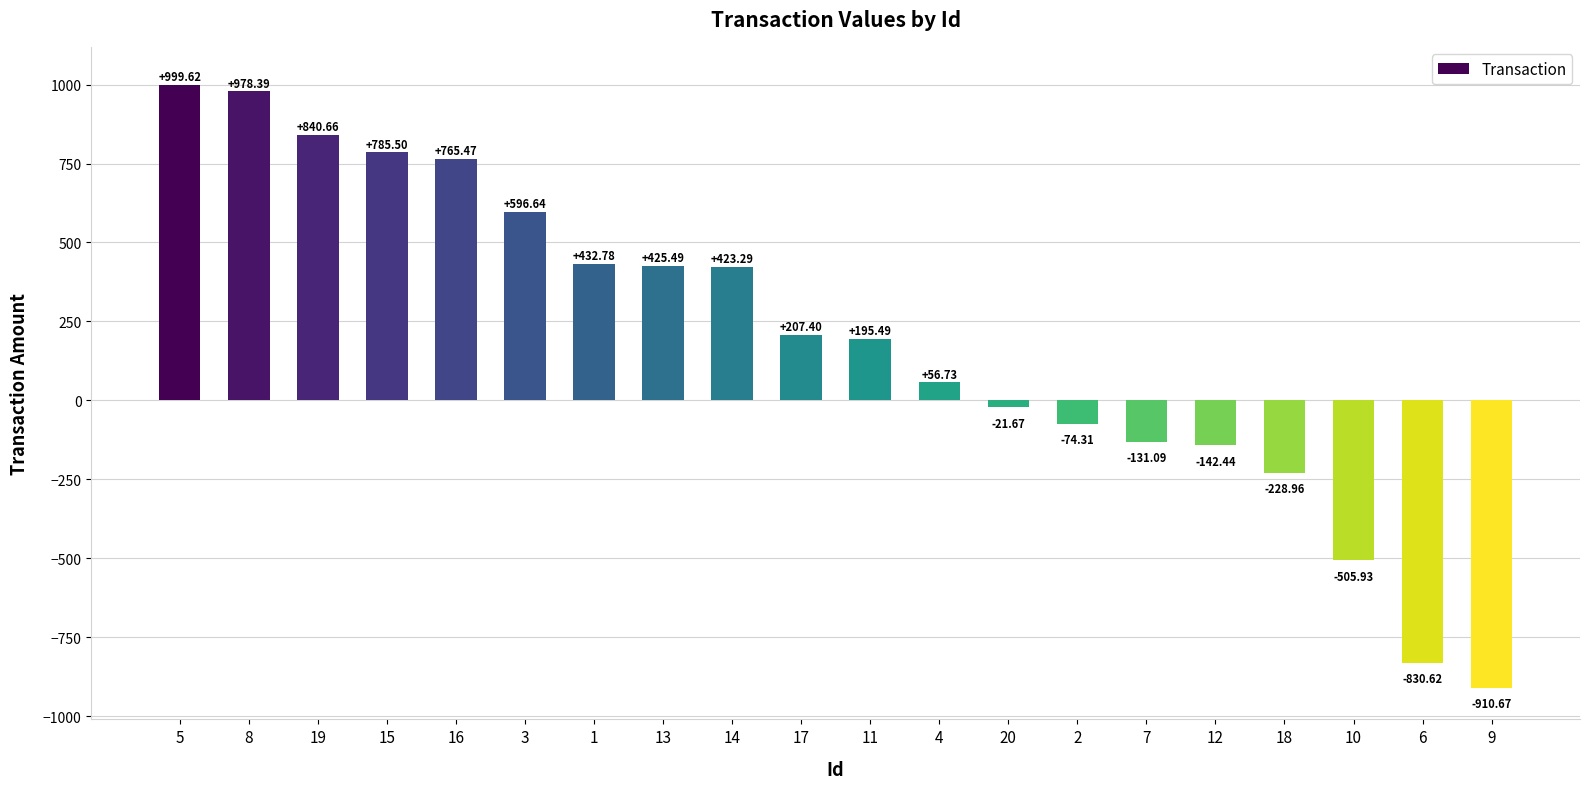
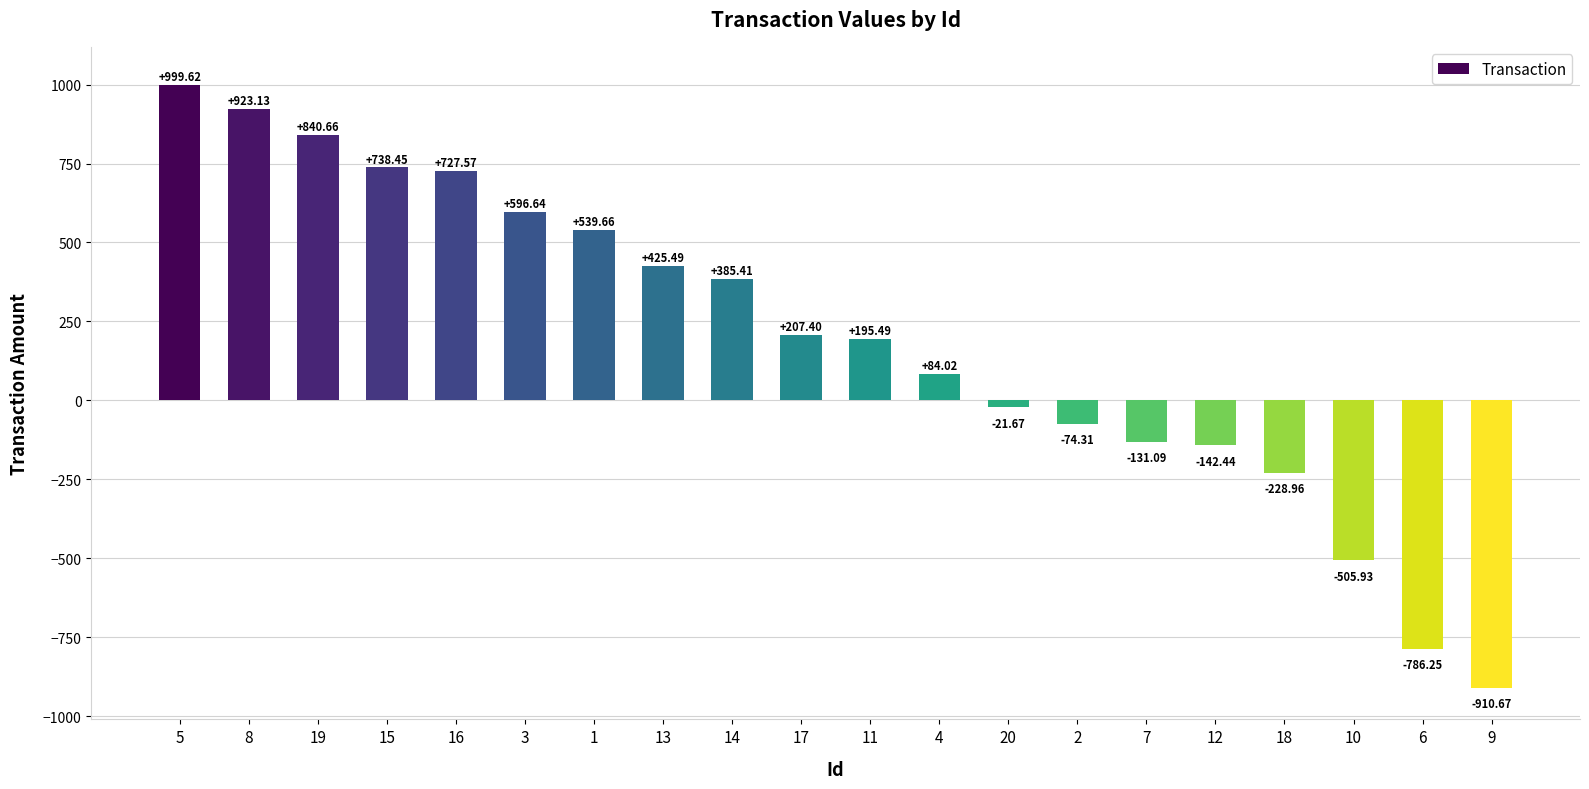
  {
    "5": "+999.62",
-   "8": "+978.39",
+   "8": "+923.13",
    "19": "+840.66",
-   "15": "+785.50",
-   "16": "+765.47",
+   "15": "+738.45",
+   "16": "+727.57",
    "3": "+596.64",
-   "1": "+432.78",
+   "1": "+539.66",
    "13": "+425.49",
-   "14": "+423.29",
+   "14": "+385.41",
    "17": "+207.40",
    "11": "+195.49",
-   "4": "+56.73",
+   "4": "+84.02",
    "20": "-21.67",
    "2": "-74.31",
    "7": "-131.09",
    "12": "-142.44",
    "18": "-228.96",
    "10": "-505.93",
-   "6": "-830.62",
+   "6": "-786.25",
    "9": "-910.67"
  }
